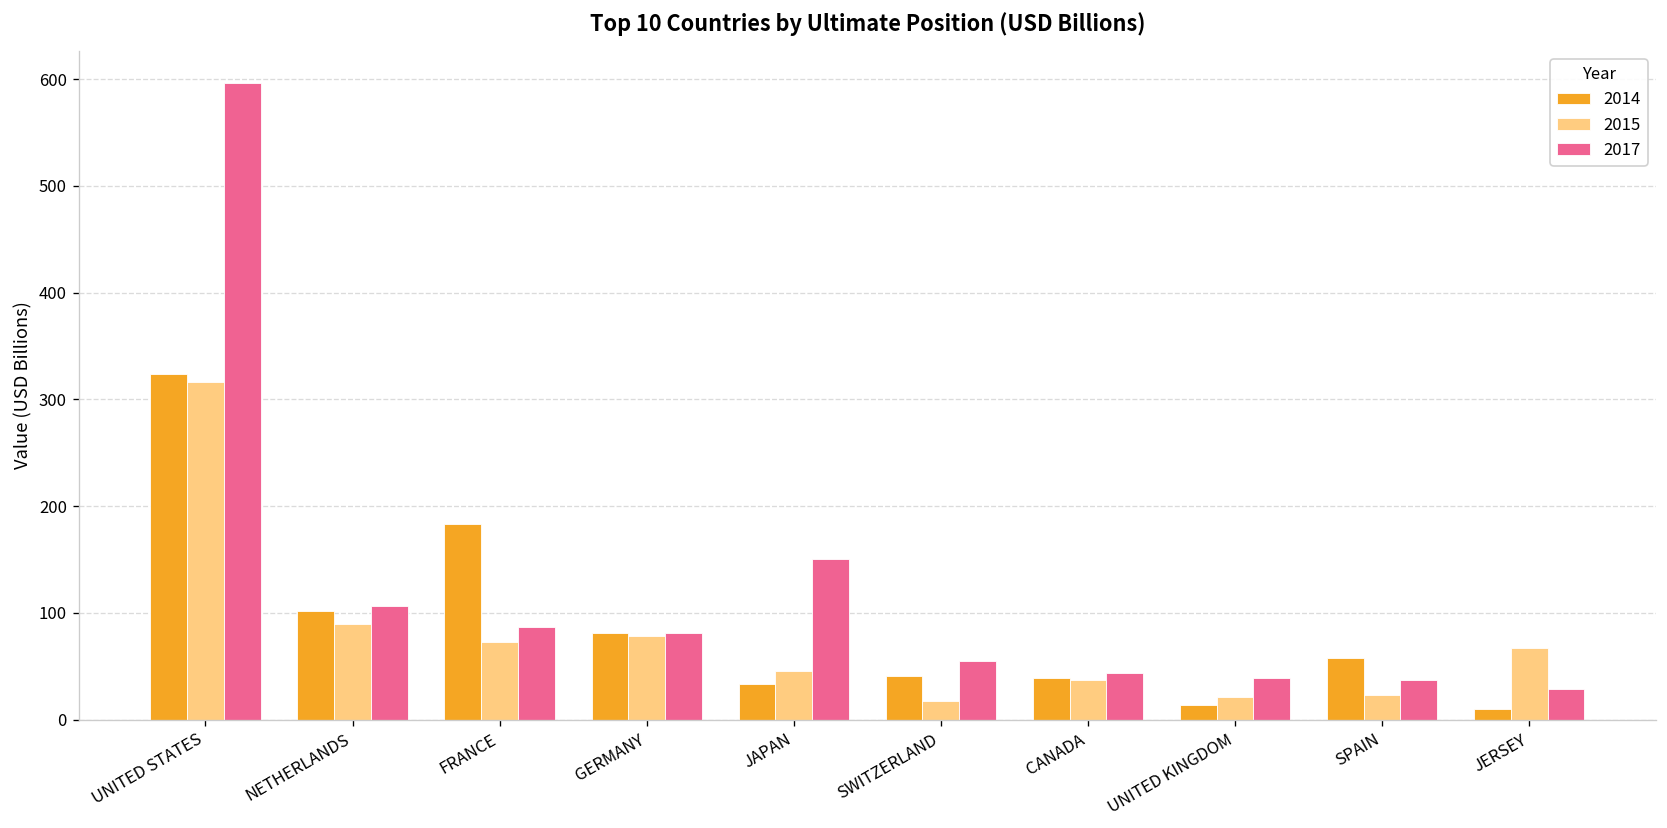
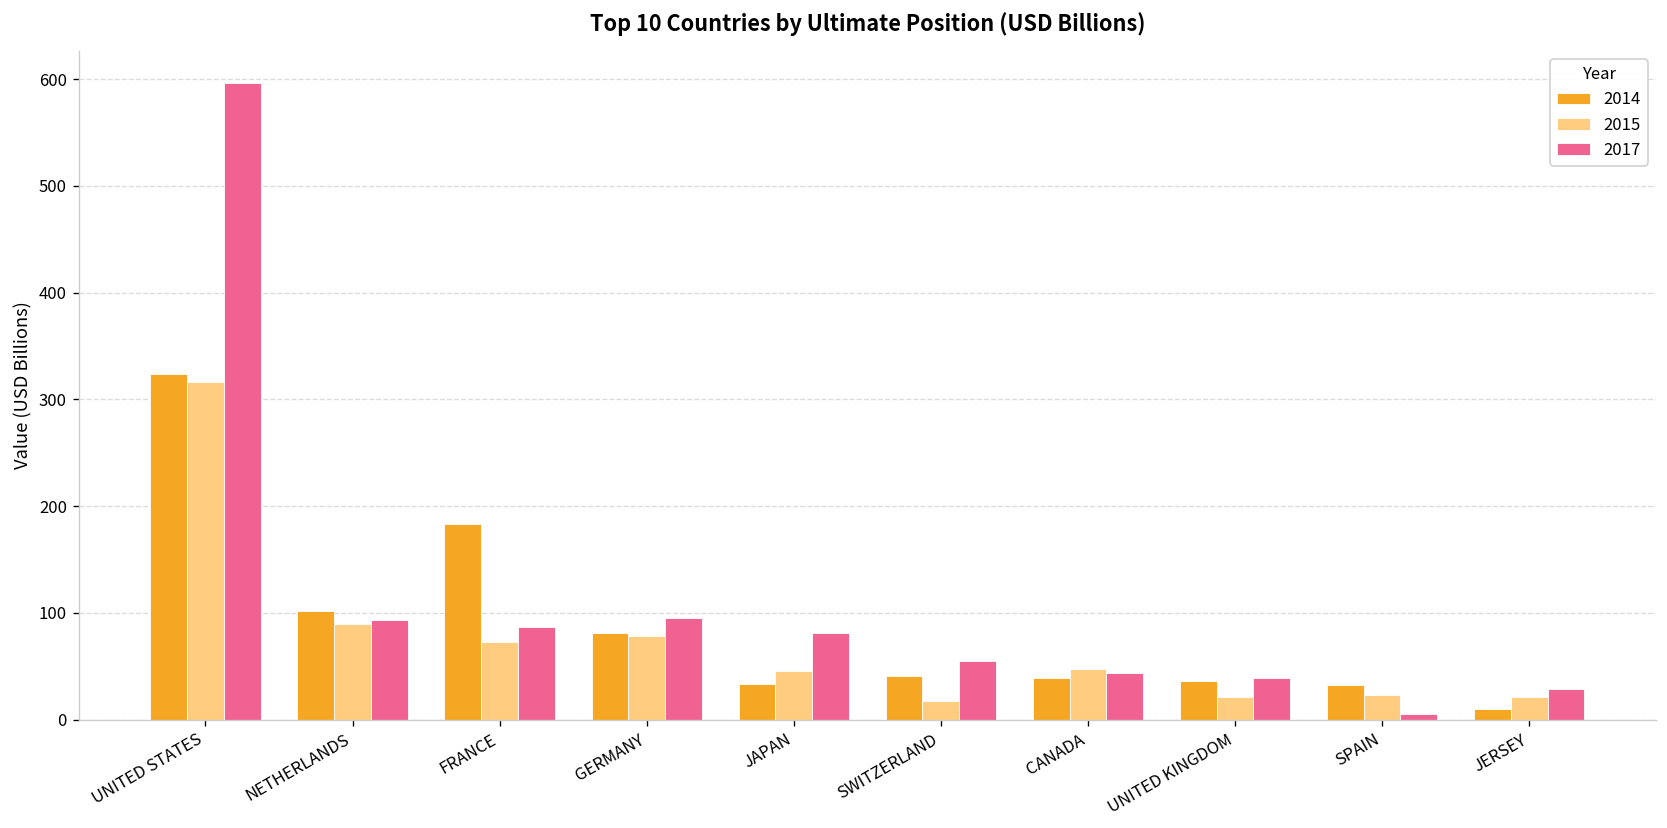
  {
    "2014": {
      "UNITED STATES": 320,
      "NETHERLANDS": 100,
      "FRANCE": 180,
      "GERMANY": 80,
      "JAPAN": 30,
      "SWITZERLAND": 40,
      "CANADA": 40,
-     "UNITED KINGDOM": 10,
-     "SPAIN": 60,
+     "UNITED KINGDOM": 40,
+     "SPAIN": 30,
      "JERSEY": 10
    },
    "2015": {
      "UNITED STATES": 320,
      "NETHERLANDS": 90,
      "FRANCE": 70,
      "GERMANY": 80,
      "JAPAN": 50,
      "SWITZERLAND": 20,
-     "CANADA": 40,
+     "CANADA": 50,
      "UNITED KINGDOM": 20,
      "SPAIN": 20,
-     "JERSEY": 70
+     "JERSEY": 20
    },
    "2017": {
      "UNITED STATES": 600,
-     "NETHERLANDS": 110,
+     "NETHERLANDS": 90,
      "FRANCE": 90,
-     "GERMANY": 80,
-     "JAPAN": 150,
+     "GERMANY": 100,
+     "JAPAN": 80,
      "SWITZERLAND": 50,
      "CANADA": 40,
      "UNITED KINGDOM": 40,
-     "SPAIN": 40,
+     "SPAIN": 10,
      "JERSEY": 30
    }
  }
